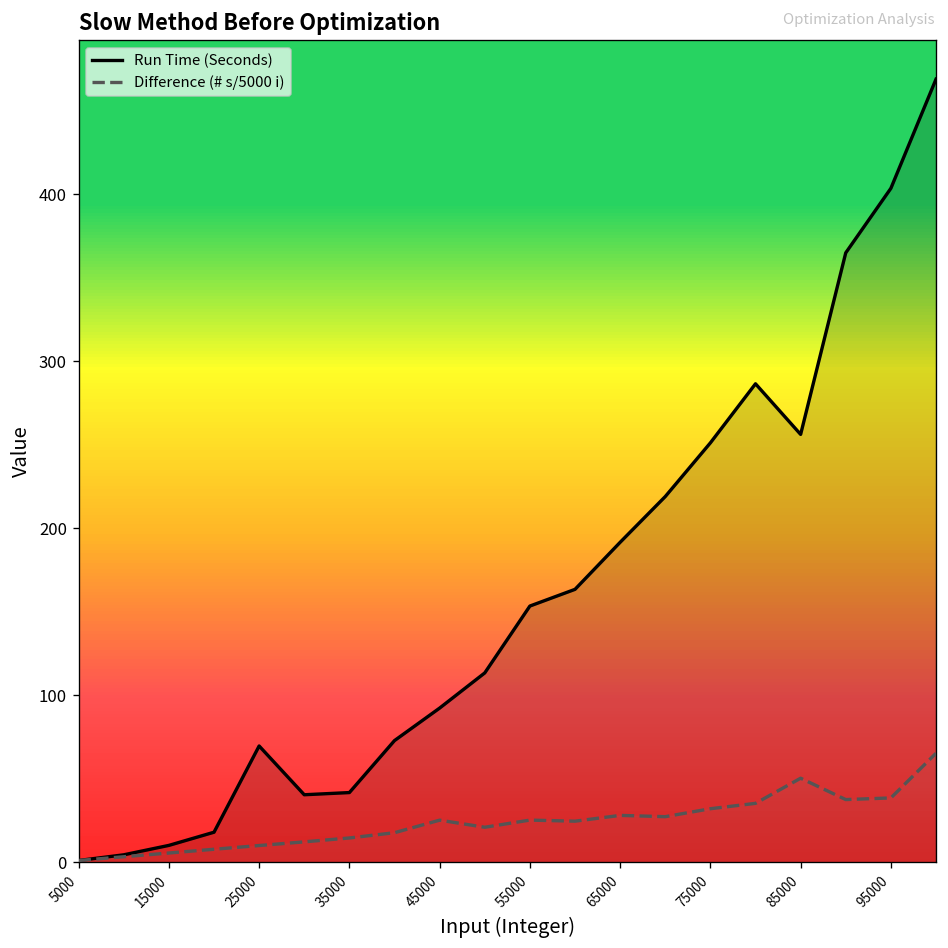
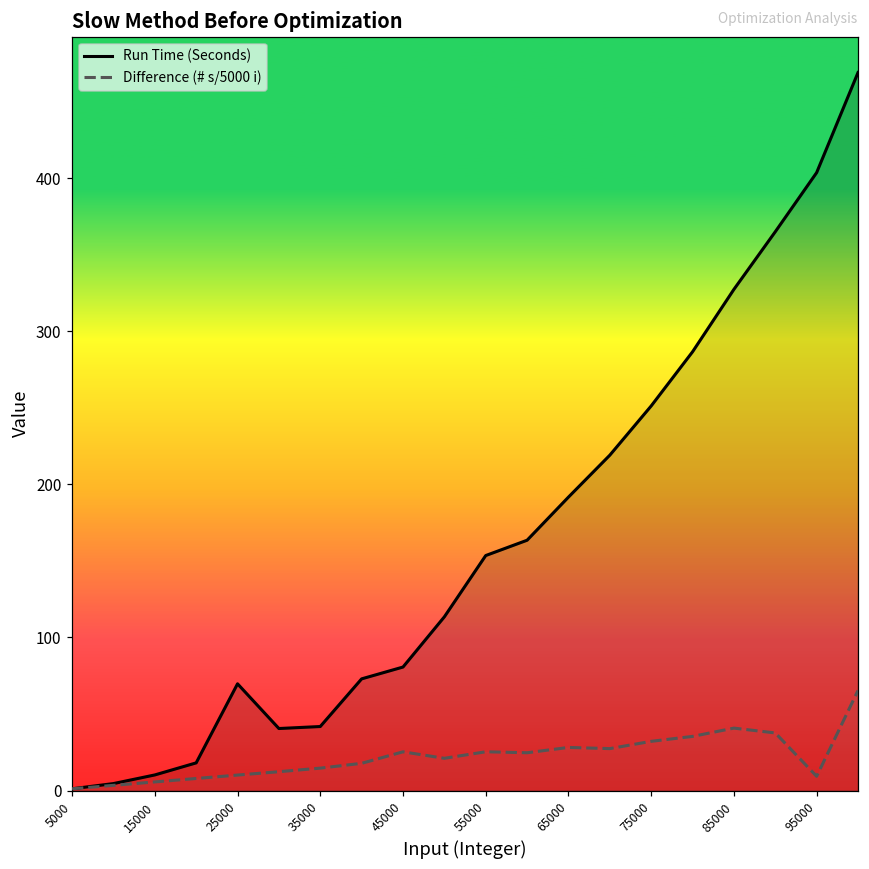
  {
    "Run Time (Seconds)": {
      "15000": 10,
      "25000": 70,
      "35000": 42,
-     "45000": 92,
+     "45000": 81,
      "55000": 153,
      "65000": 192,
      "75000": 251,
-     "85000": 256,
+     "85000": 327,
      "95000": 404
    },
    "Difference (# s/5000 i)": {
      "15000": 6,
      "25000": 10,
      "35000": 15,
      "45000": 25,
      "55000": 25,
      "65000": 28,
      "75000": 32,
-     "85000": 50,
-     "95000": 39
+     "85000": 41,
+     "95000": 9
    }
  }
